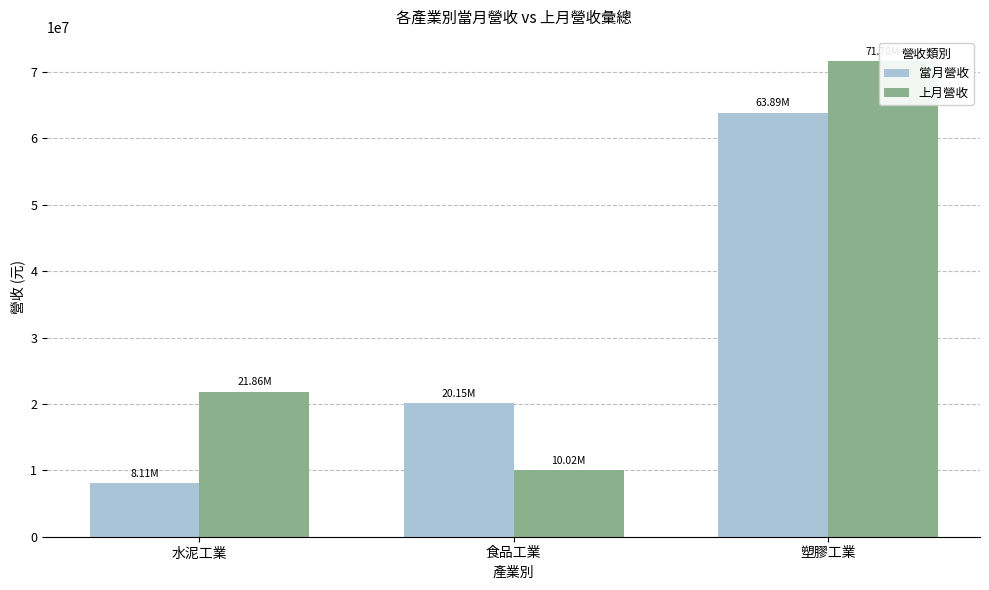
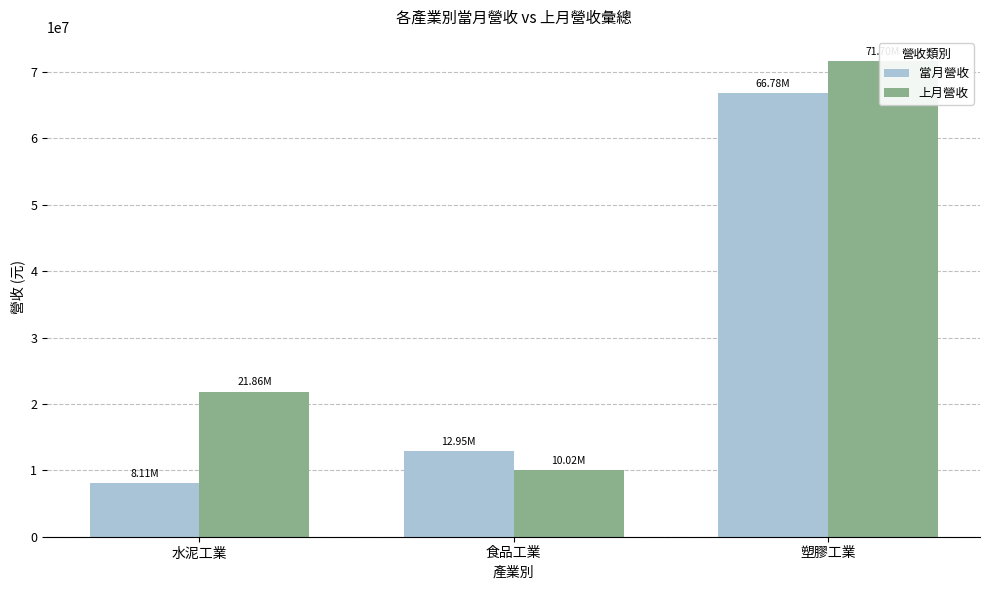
  {
    "當月營收": {
      "水泥工業": "8.11M",
-     "食品工業": "20.15M",
-     "塑膠工業": "63.89M"
+     "食品工業": "12.95M",
+     "塑膠工業": "66.78M"
    },
    "上月營收": {
      "水泥工業": "21.86M",
      "食品工業": "10.02M"
    }
  }
